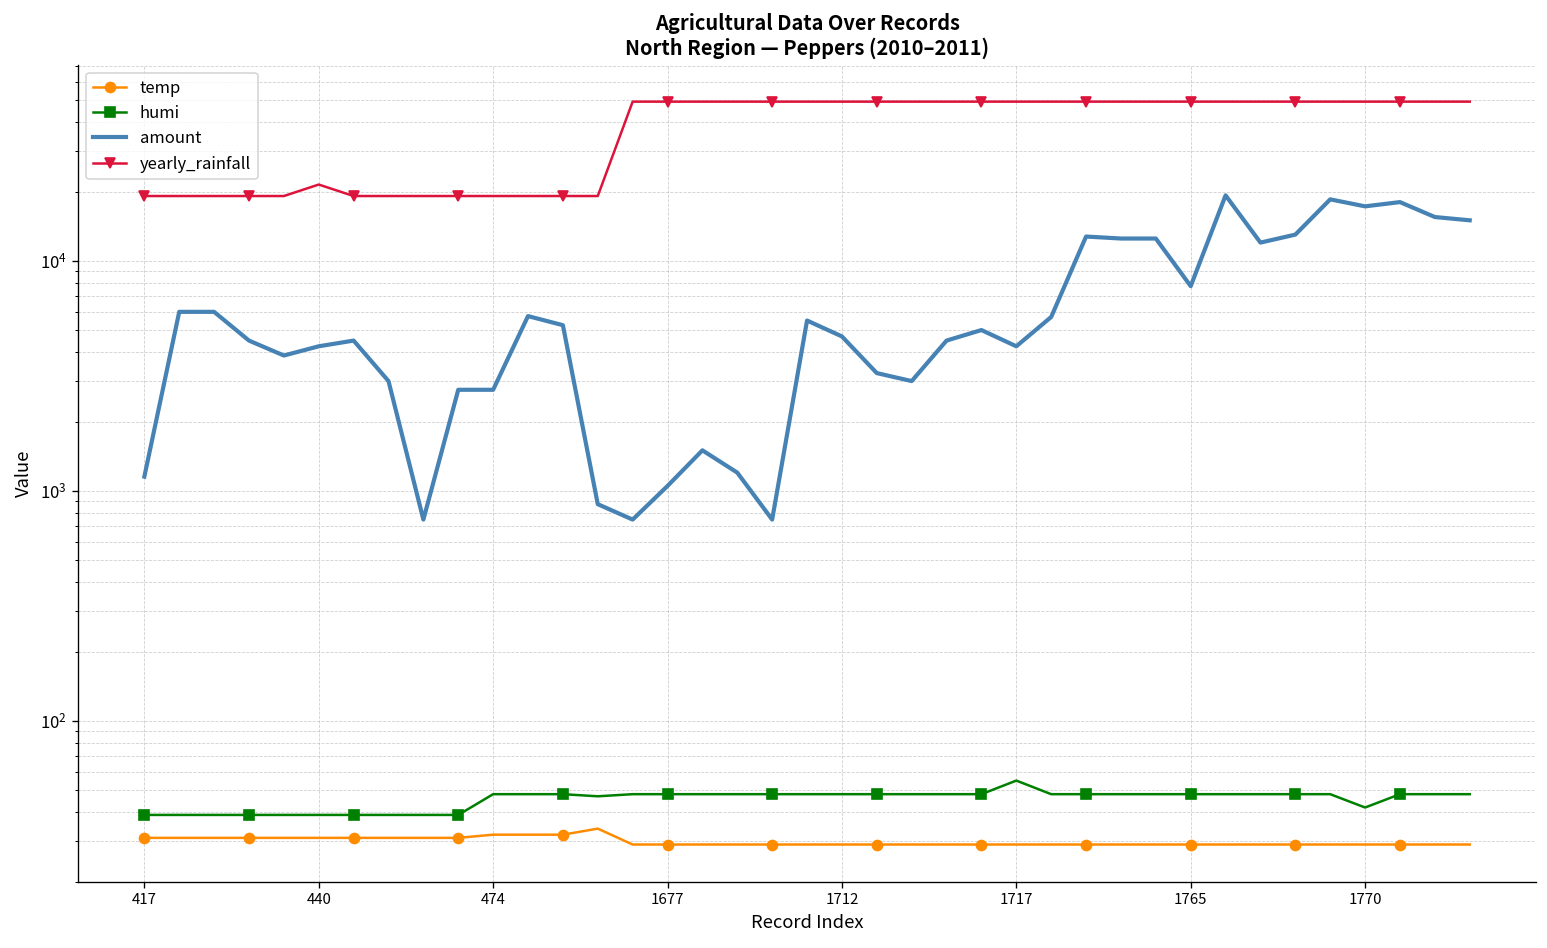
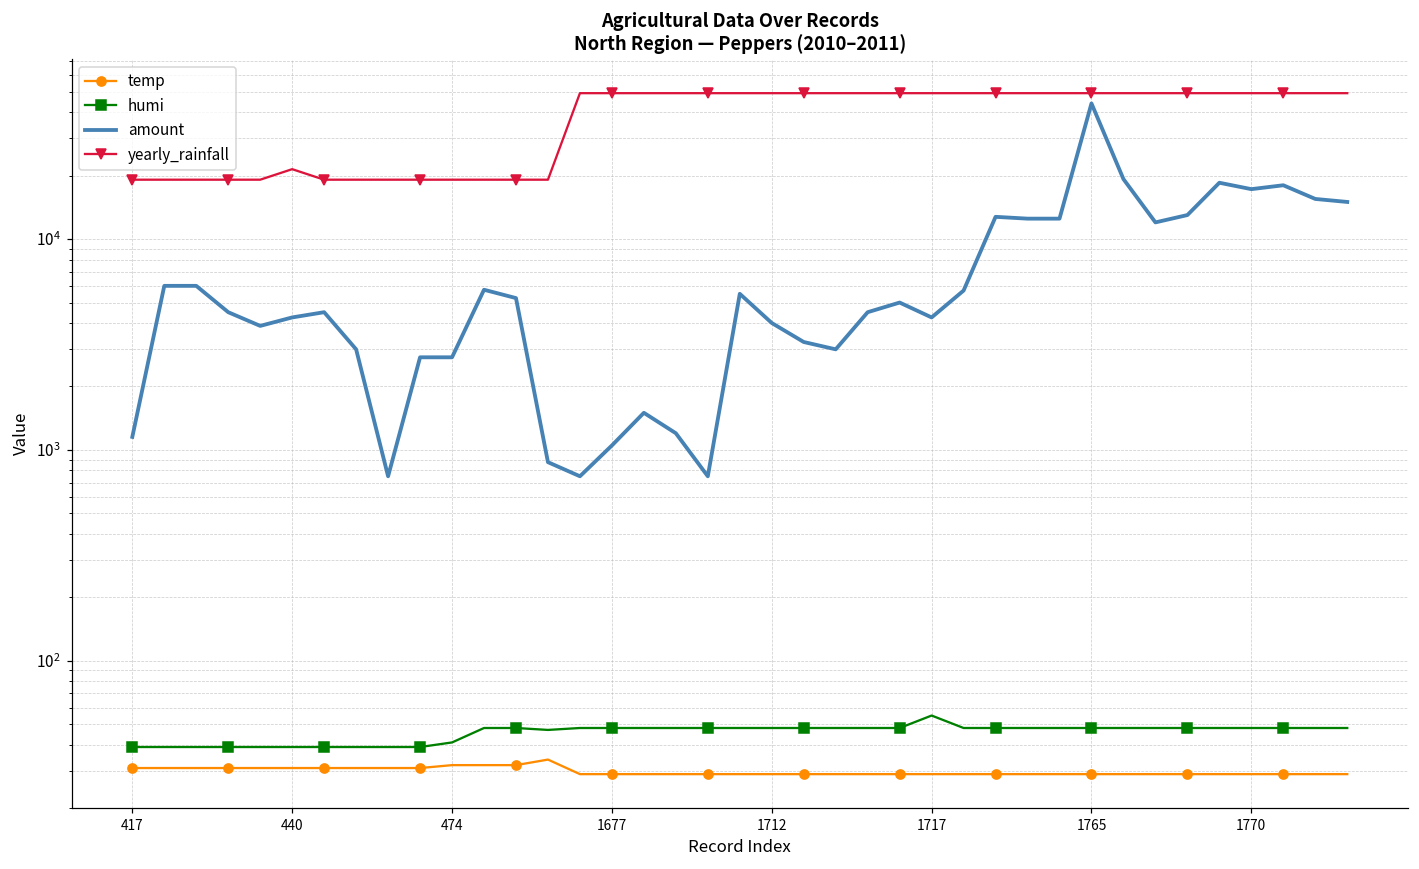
  {
    "temp": {
      "417": 31,
      "440": 31,
      "474": 32,
      "1677": 29,
      "1712": 29,
      "1717": 29,
      "1765": 29,
      "1770": 29
    },
    "humi": {
      "417": 39,
      "440": 39,
-     "474": 48,
+     "474": 41,
      "1677": 48,
      "1712": 48,
      "1717": 55,
      "1765": 48,
-     "1770": 42
+     "1770": 48
    },
    "amount": {
      "417": 1200,
      "440": 4300,
      "474": 2800,
      "1677": 1100,
-     "1712": 4700,
+     "1712": 4000,
      "1717": 4300,
-     "1765": 7800,
+     "1765": 44000,
      "1770": 17000
    },
    "yearly_rainfall": {
      "417": 19000,
      "440": 21000,
      "474": 19000,
      "1677": 49000,
      "1712": 49000,
      "1717": 49000,
      "1765": 49000,
      "1770": 49000
    }
  }
